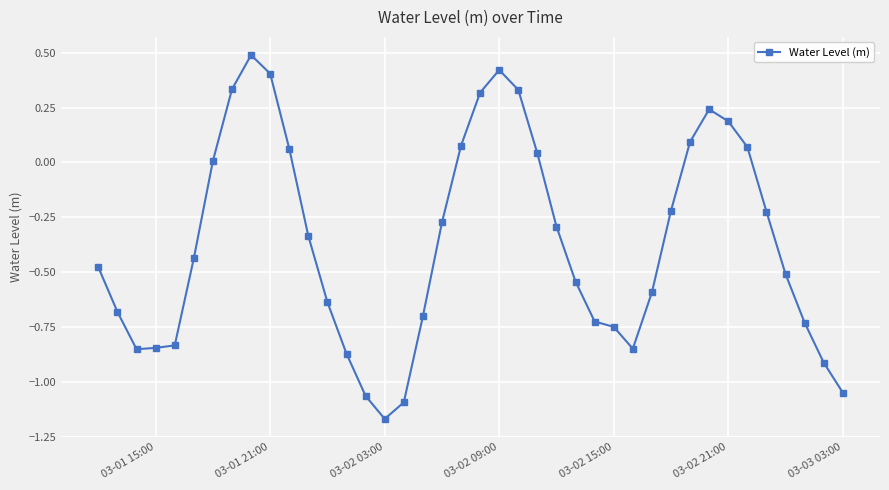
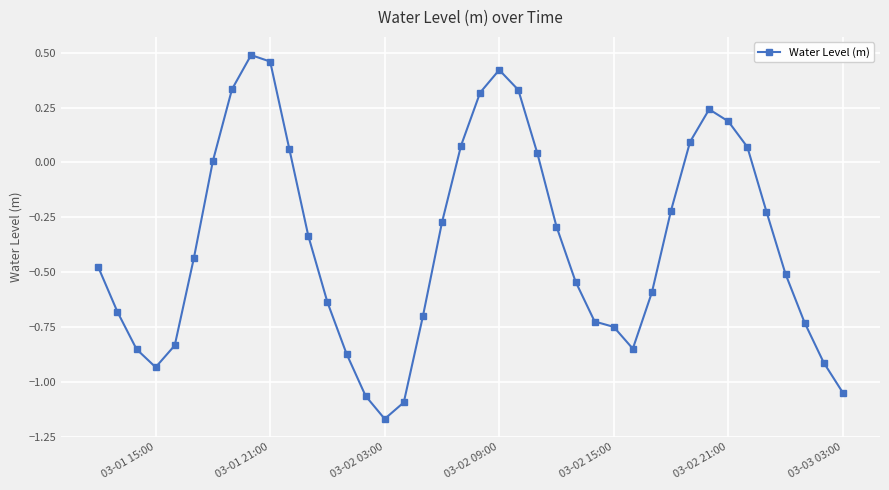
  {
-   "03-01 15:00": -0.85,
-   "03-01 21:00": 0.40,
+   "03-01 15:00": -0.93,
+   "03-01 21:00": 0.46,
    "03-02 03:00": -1.17,
    "03-02 09:00": 0.42,
    "03-02 15:00": -0.75,
    "03-02 21:00": 0.19,
    "03-03 03:00": -1.05
  }
